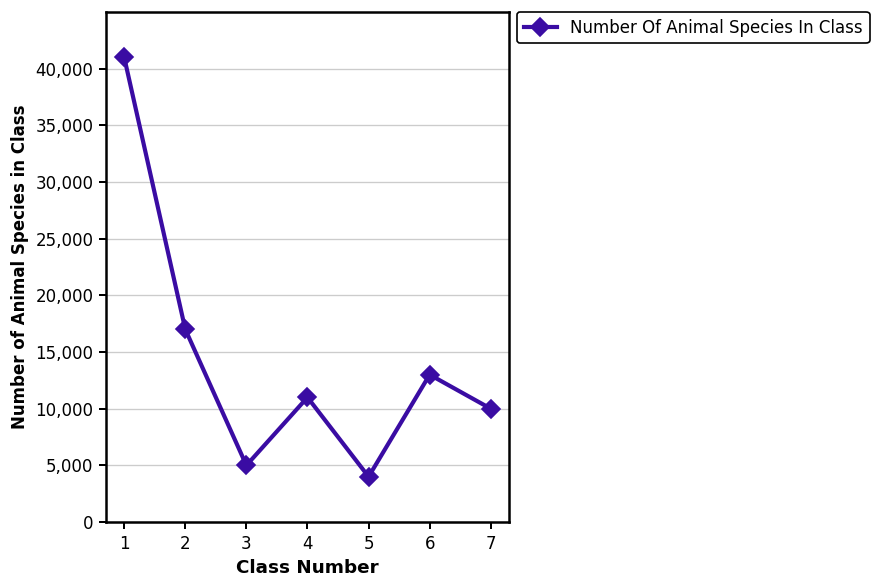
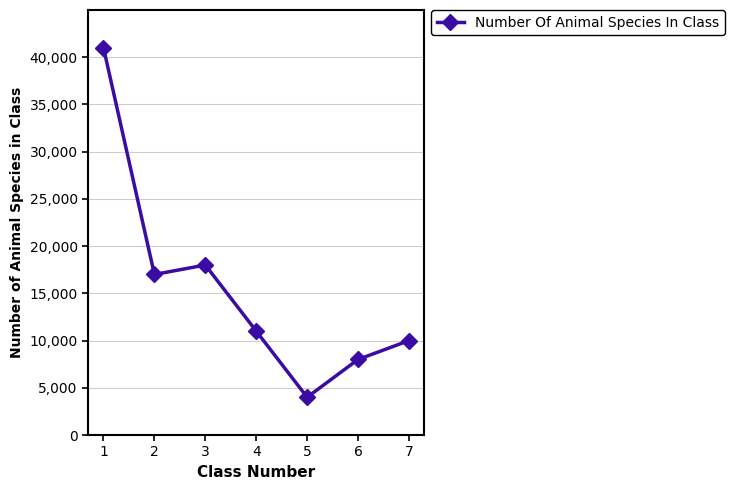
  {
    "1": "41,000",
    "2": "17,000",
-   "3": "5,000",
+   "3": "18,000",
    "4": "11,000",
    "5": "4,000",
-   "6": "13,000",
+   "6": "8,000",
    "7": "10,000"
  }
